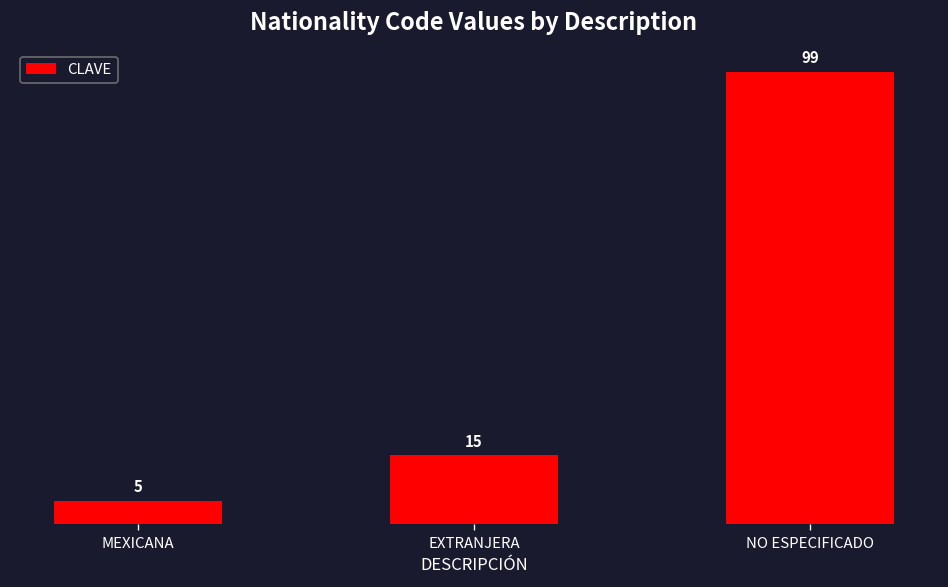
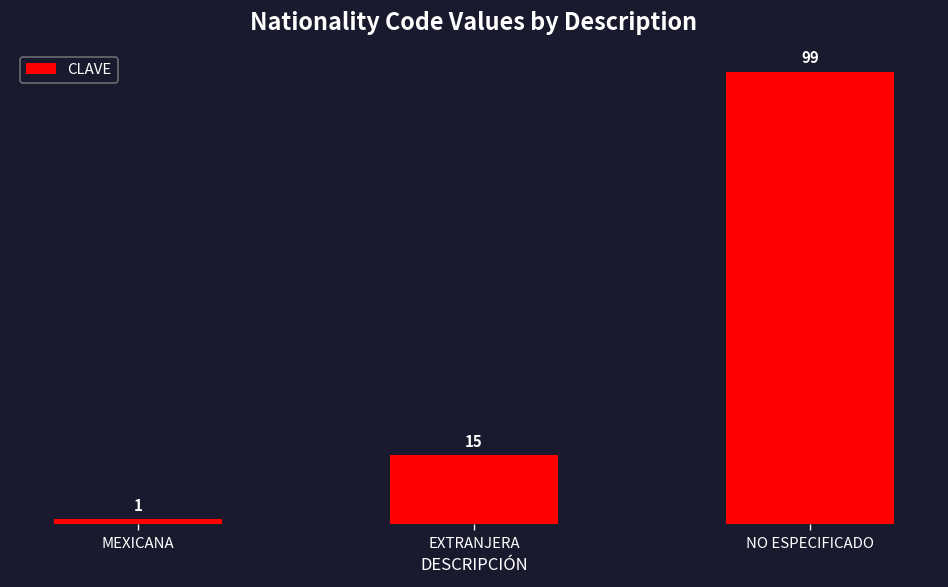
  {
-   "MEXICANA": 5,
+   "MEXICANA": 1,
    "EXTRANJERA": 15,
    "NO ESPECIFICADO": 99
  }
